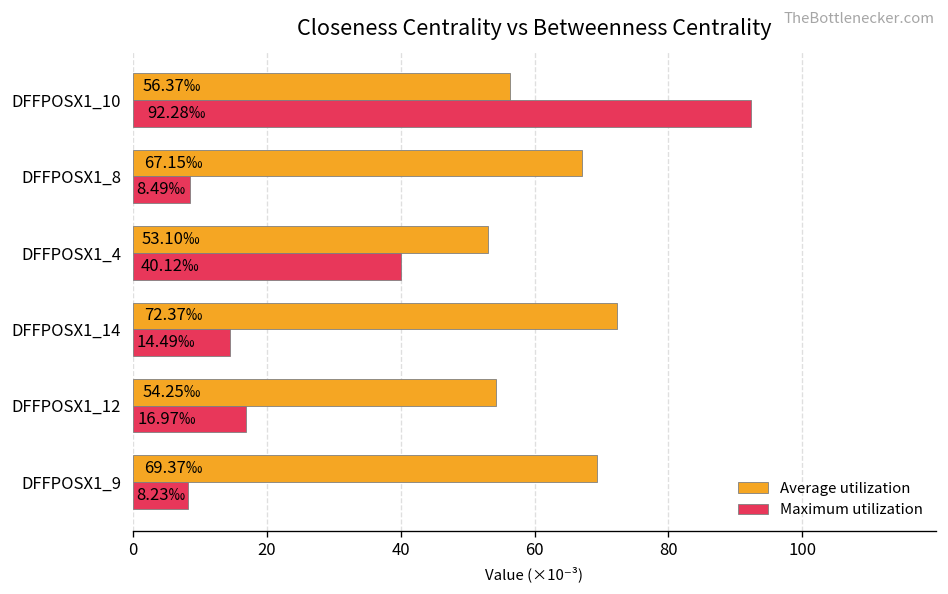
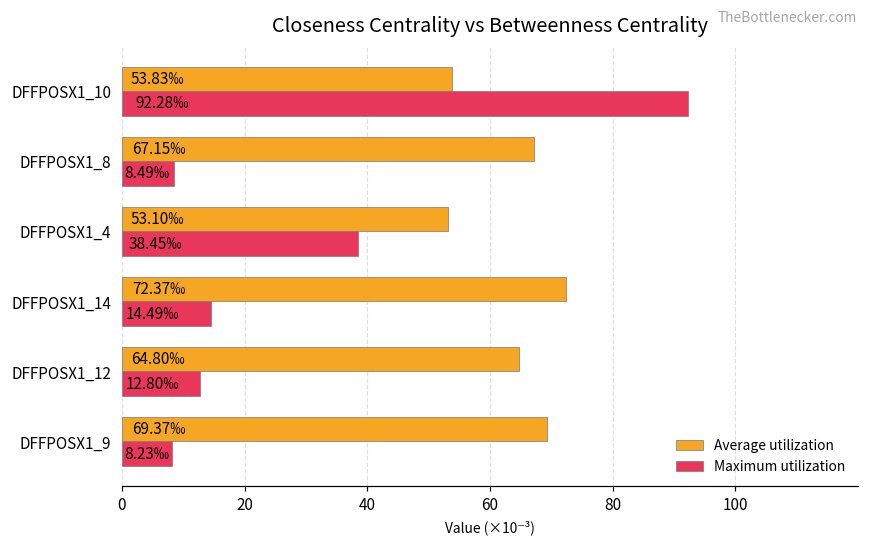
  {
    "Average utilization": {
-     "DFFPOSX1_10": "56.37‰",
+     "DFFPOSX1_10": "53.83‰",
      "DFFPOSX1_8": "67.15‰",
      "DFFPOSX1_4": "53.10‰",
      "DFFPOSX1_14": "72.37‰",
-     "DFFPOSX1_12": "54.25‰",
+     "DFFPOSX1_12": "64.80‰",
      "DFFPOSX1_9": "69.37‰"
    },
    "Maximum utilization": {
      "DFFPOSX1_10": "92.28‰",
      "DFFPOSX1_8": "8.49‰",
-     "DFFPOSX1_4": "40.12‰",
+     "DFFPOSX1_4": "38.45‰",
      "DFFPOSX1_14": "14.49‰",
-     "DFFPOSX1_12": "16.97‰",
+     "DFFPOSX1_12": "12.80‰",
      "DFFPOSX1_9": "8.23‰"
    }
  }
